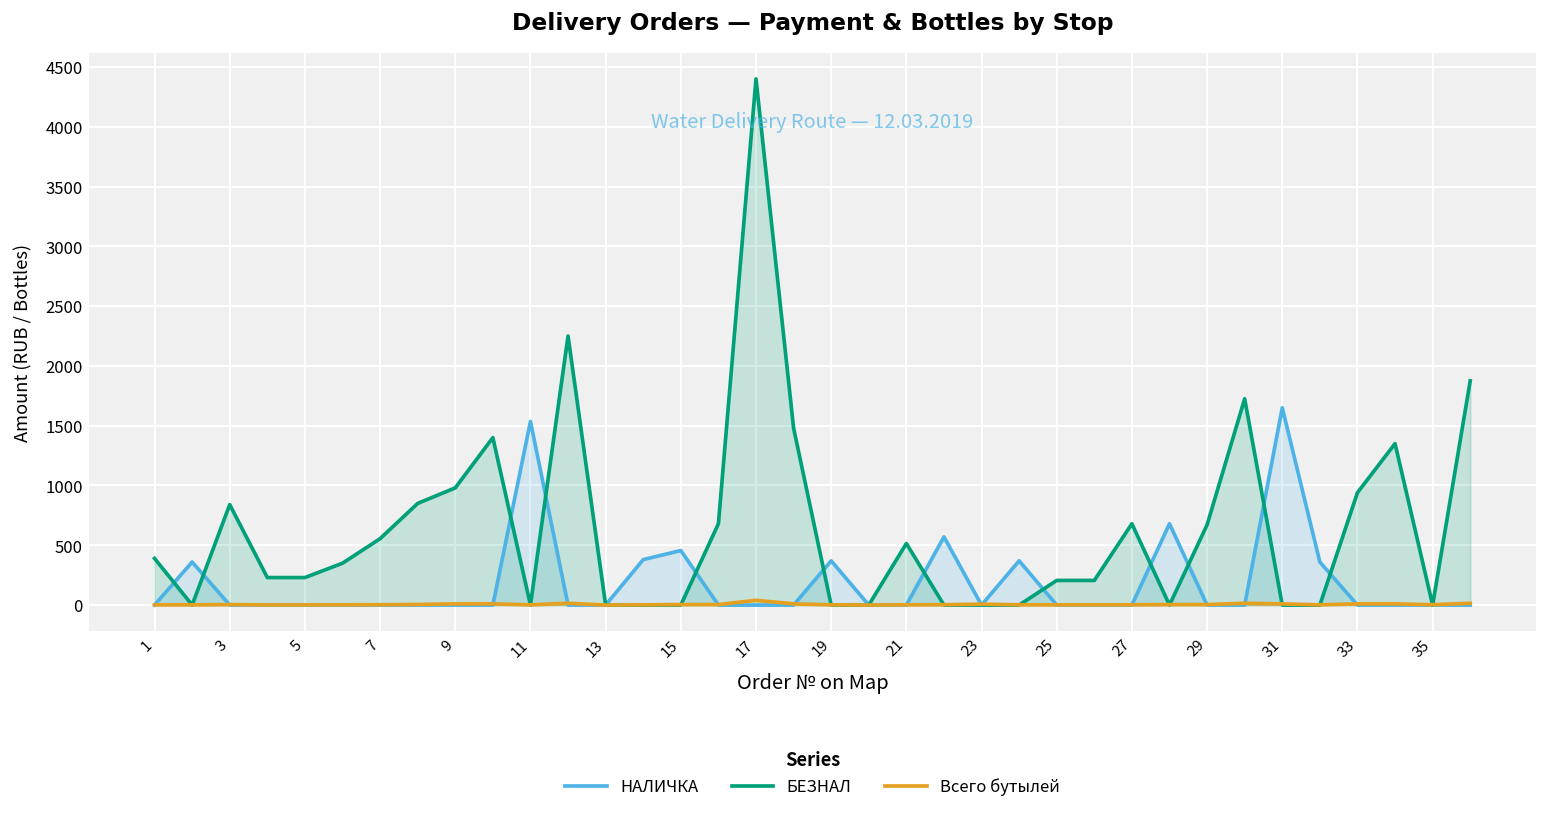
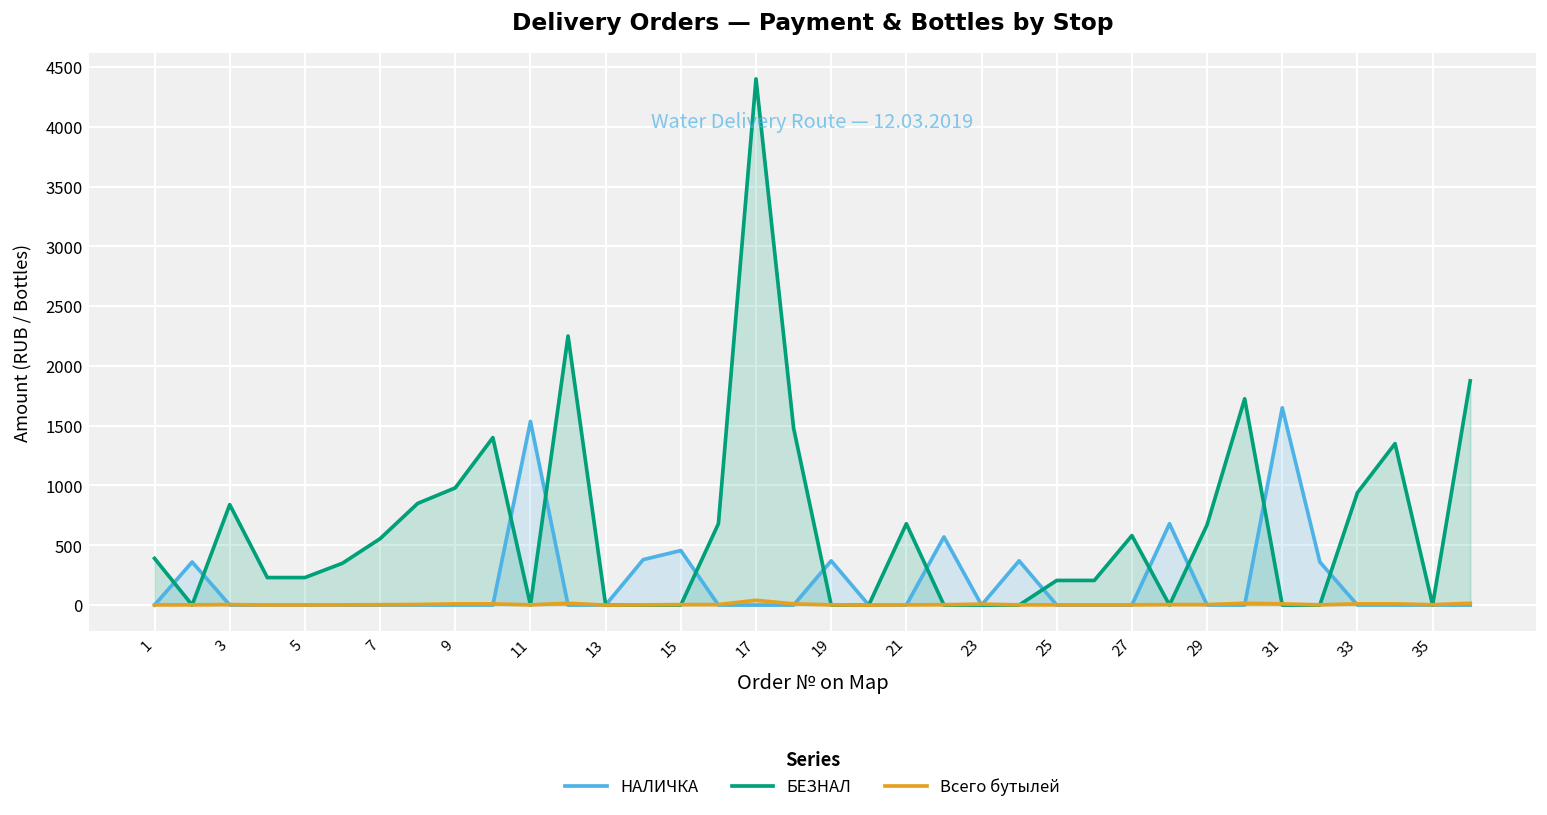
  {
    "НАЛИЧКА": {
      "11": 1500,
      "15": 500,
      "17": 0,
      "19": 400,
      "31": 1700
    },
    "БЕЗНАЛ": {
      "1": 400,
      "3": 800,
      "5": 200,
      "7": 600,
      "9": 1000,
      "17": 4400,
-     "21": 500,
+     "21": 700,
      "25": 200,
-     "27": 700,
+     "27": 600,
      "29": 700,
      "33": 900
    },
    "Всего бутылей": {
      "17": 0
    }
  }
